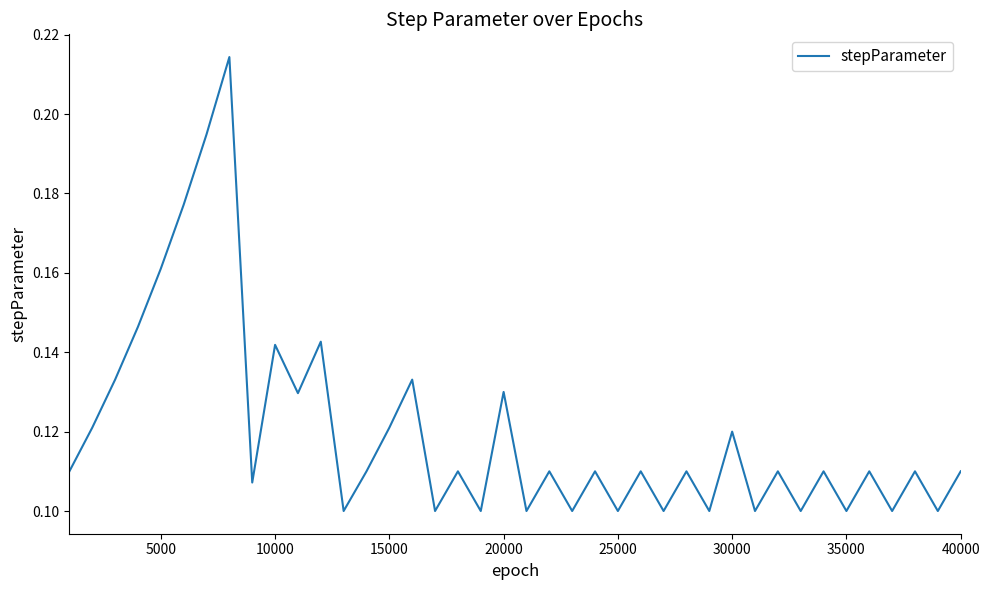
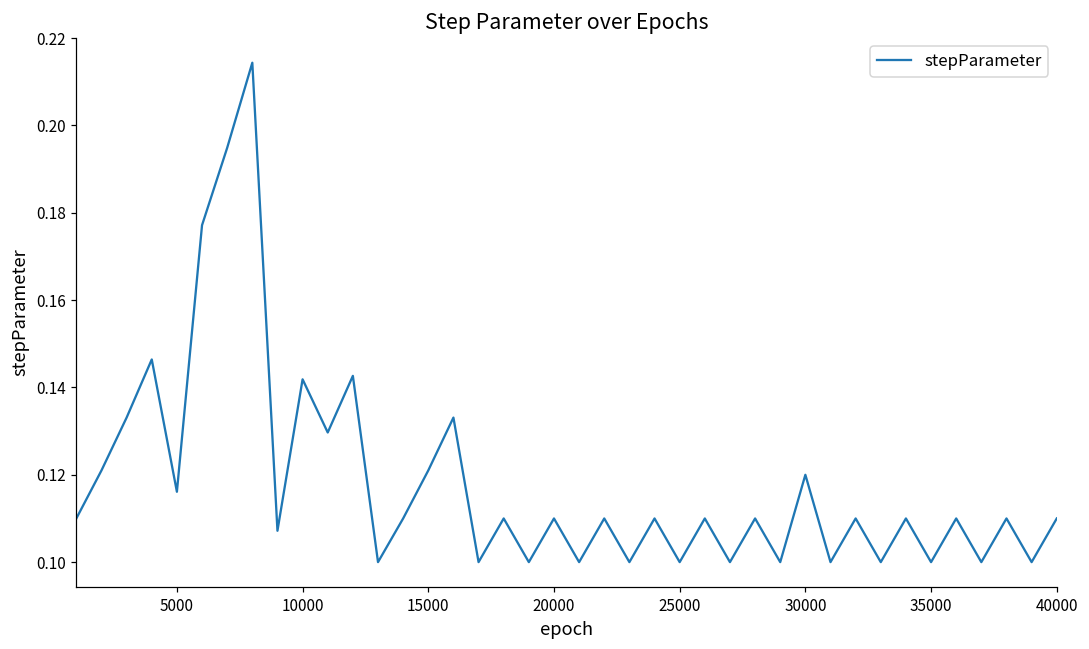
  {
-   "5000": 0.161,
+   "5000": 0.116,
    "10000": 0.142,
    "15000": 0.121,
-   "20000": 0.13,
+   "20000": 0.11,
    "25000": 0.100,
    "30000": 0.120,
    "35000": 0.100,
    "40000": 0.110
  }
